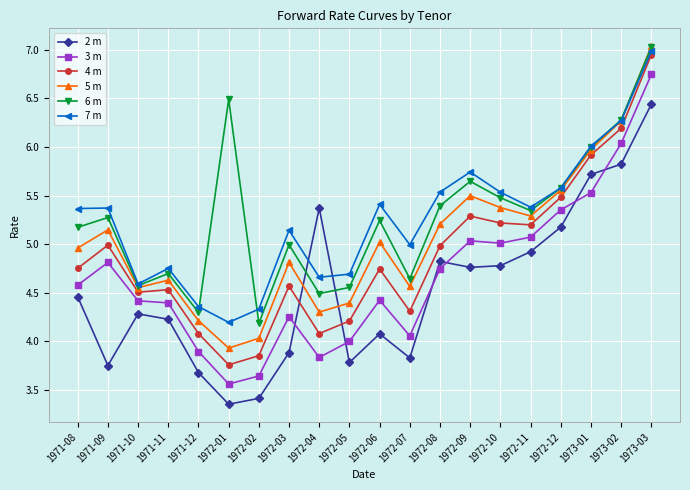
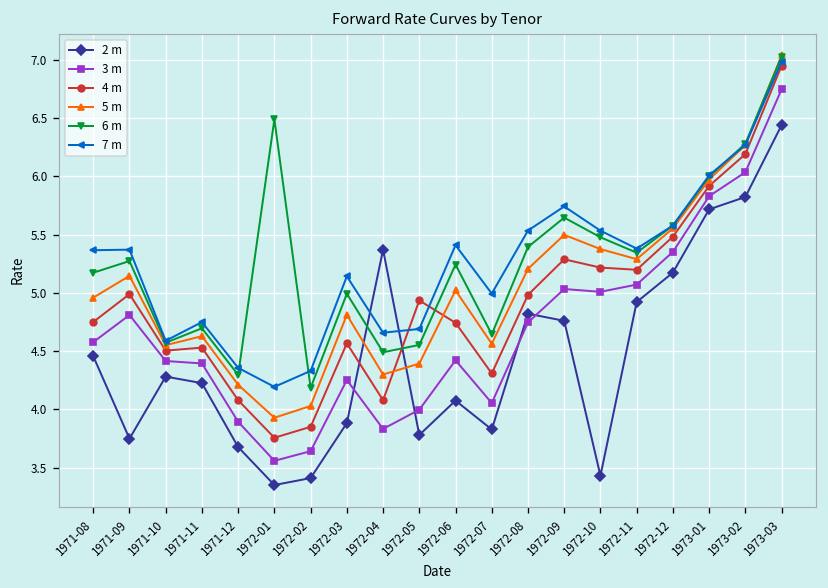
  {
    "2 m": {
      "1971-08": 4.5,
      "1971-09": 3.7,
      "1971-10": 4.3,
      "1971-11": 4.2,
      "1971-12": 3.7,
      "1972-01": 3.4,
      "1972-02": 3.4,
      "1972-03": 3.9,
      "1972-04": 5.4,
      "1972-05": 3.8,
      "1972-06": 4.1,
      "1972-07": 3.8,
      "1972-08": 4.8,
      "1972-09": 4.8,
-     "1972-10": 4.8,
+     "1972-10": 3.4,
      "1972-11": 4.9,
      "1972-12": 5.2,
      "1973-01": 5.7,
      "1973-02": 5.8,
      "1973-03": 6.4
    },
    "3 m": {
      "1971-08": 4.6,
      "1971-09": 4.8,
      "1971-10": 4.4,
      "1971-11": 4.4,
      "1971-12": 3.9,
      "1972-01": 3.6,
      "1972-02": 3.6,
      "1972-03": 4.3,
      "1972-04": 3.8,
      "1972-05": 4.0,
      "1972-06": 4.4,
      "1972-07": 4.1,
      "1972-08": 4.7,
      "1972-09": 5.0,
      "1972-10": 5.0,
      "1972-11": 5.1,
      "1972-12": 5.4,
-     "1973-01": 5.5,
+     "1973-01": 5.8,
      "1973-02": 6.0,
      "1973-03": 6.7
    },
    "4 m": {
      "1971-08": 4.8,
      "1971-09": 5.0,
      "1971-10": 4.5,
      "1971-11": 4.5,
      "1971-12": 4.1,
      "1972-01": 3.8,
      "1972-02": 3.9,
      "1972-03": 4.6,
      "1972-04": 4.1,
-     "1972-05": 4.2,
+     "1972-05": 4.9,
      "1972-06": 4.7,
      "1972-07": 4.3,
      "1972-08": 5.0,
      "1972-09": 5.3,
      "1972-10": 5.2,
      "1972-11": 5.2,
      "1972-12": 5.5,
      "1973-01": 5.9,
      "1973-02": 6.2,
      "1973-03": 7.0
    },
    "5 m": {
      "1971-08": 5.0,
      "1971-09": 5.1,
      "1971-11": 4.6,
      "1971-12": 4.2,
      "1972-01": 3.9,
      "1972-02": 4.0,
      "1972-03": 4.8,
      "1972-04": 4.3,
      "1972-05": 4.4,
      "1972-06": 5.0,
      "1972-07": 4.6,
      "1972-08": 5.2,
      "1972-09": 5.5,
      "1972-10": 5.4,
      "1972-11": 5.3
    },
    "6 m": {
      "1971-08": 5.2,
      "1971-09": 5.3,
      "1971-11": 4.7,
      "1971-12": 4.3,
      "1972-01": 6.5,
      "1972-02": 4.2,
      "1972-03": 5.0,
      "1972-04": 4.5,
      "1972-05": 4.6,
      "1972-06": 5.2,
      "1972-07": 4.6,
      "1972-08": 5.4,
      "1972-09": 5.6,
      "1972-10": 5.5,
      "1972-11": 5.3
    },
    "7 m": {
      "1971-08": 5.4,
      "1971-09": 5.4,
      "1971-11": 4.7,
      "1971-12": 4.4,
      "1972-01": 4.2,
      "1972-02": 4.3,
      "1972-03": 5.1,
      "1972-04": 4.7,
      "1972-05": 4.7,
      "1972-06": 5.4,
      "1972-07": 5.0,
      "1972-08": 5.5,
      "1972-09": 5.7,
      "1972-10": 5.5,
      "1972-11": 5.4,
      "1973-03": 7.0
    }
  }
